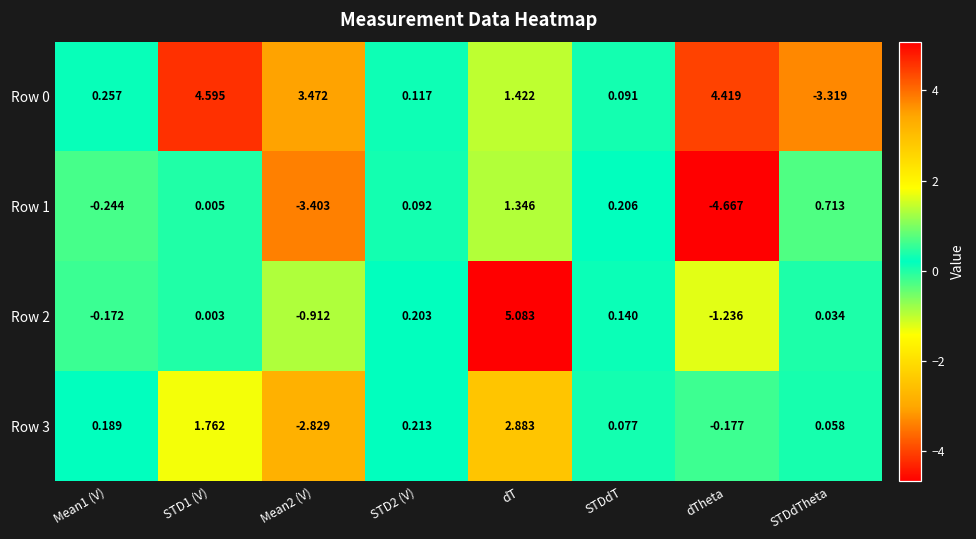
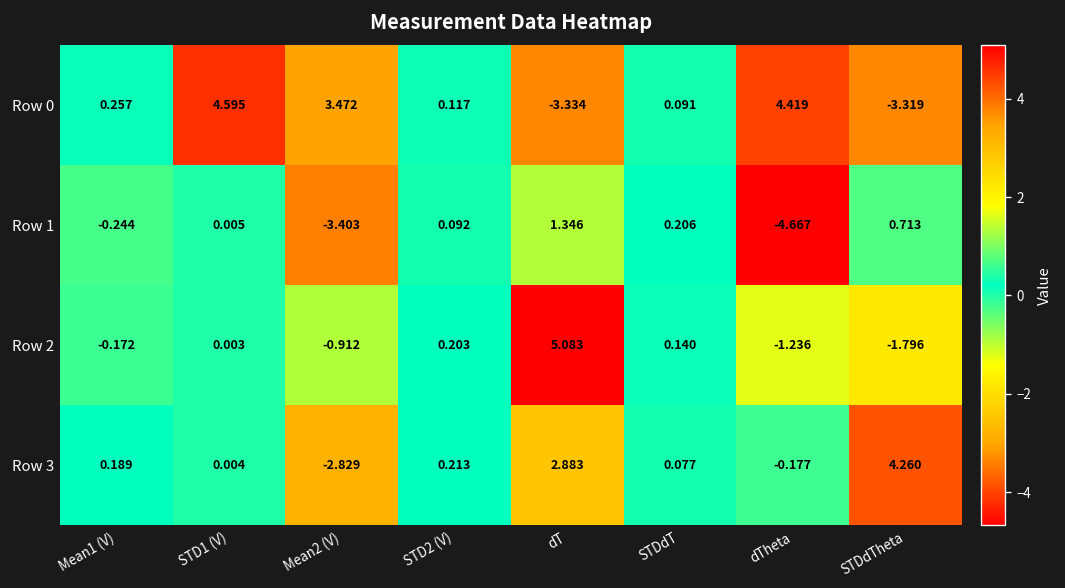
  {
    "Row 0": {
      "Mean1 (V)": 0.257,
      "STD1 (V)": 4.595,
      "Mean2 (V)": 3.472,
      "STD2 (V)": 0.117,
-     "dT": 1.422,
+     "dT": -3.334,
      "STDdT": 0.091,
      "dTheta": 4.419,
      "STDdTheta": -3.319
    },
    "Row 1": {
      "Mean1 (V)": -0.244,
      "STD1 (V)": 0.005,
      "Mean2 (V)": -3.403,
      "STD2 (V)": 0.092,
      "dT": 1.346,
      "STDdT": 0.206,
      "dTheta": -4.667,
      "STDdTheta": 0.713
    },
    "Row 2": {
      "Mean1 (V)": -0.172,
      "STD1 (V)": 0.003,
      "Mean2 (V)": -0.912,
      "STD2 (V)": 0.203,
      "dT": 5.083,
      "STDdT": 0.140,
      "dTheta": -1.236,
-     "STDdTheta": 0.034
+     "STDdTheta": -1.796
    },
    "Row 3": {
      "Mean1 (V)": 0.189,
-     "STD1 (V)": 1.762,
+     "STD1 (V)": 0.004,
      "Mean2 (V)": -2.829,
      "STD2 (V)": 0.213,
      "dT": 2.883,
      "STDdT": 0.077,
      "dTheta": -0.177,
-     "STDdTheta": 0.058
+     "STDdTheta": 4.260
    }
  }
